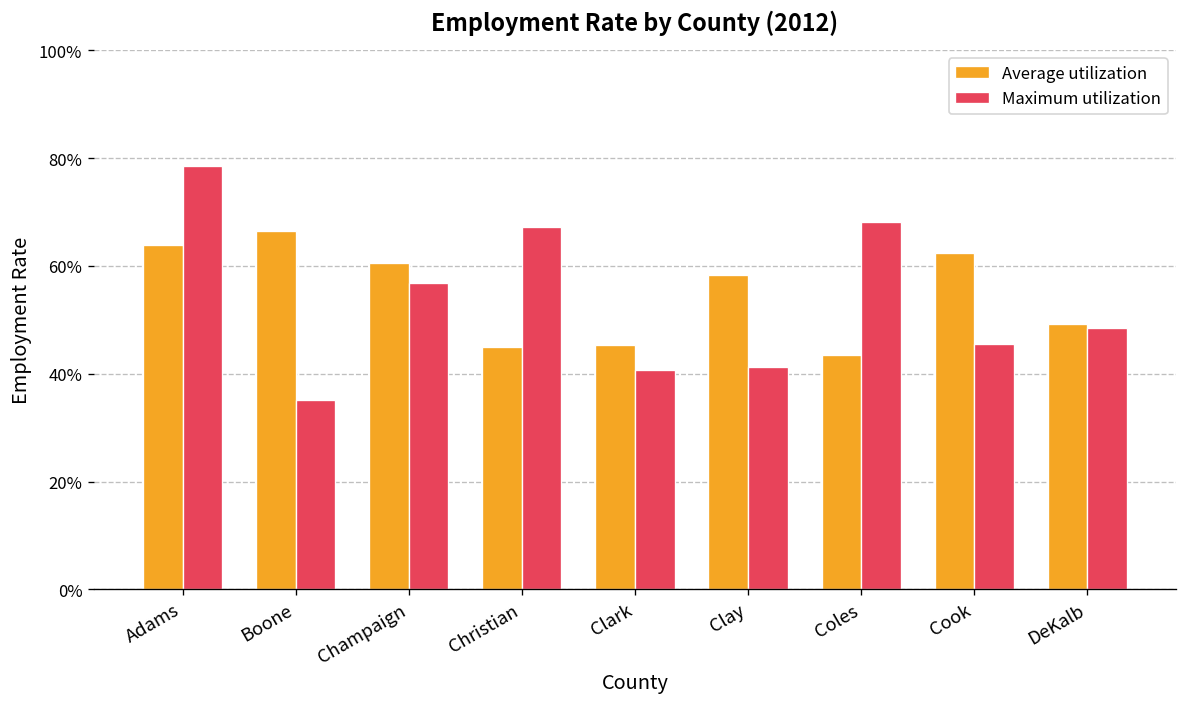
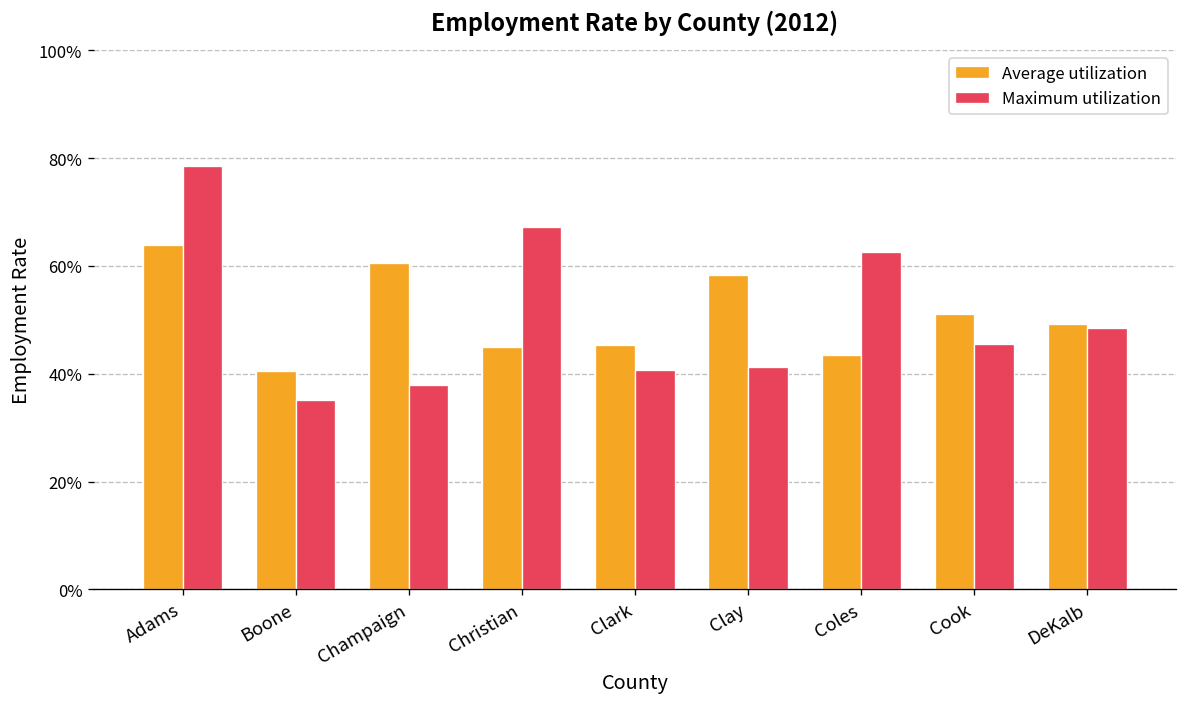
  {
    "Average utilization": {
      "Adams": "64%",
-     "Boone": "66%",
+     "Boone": "41%",
      "Champaign": "60%",
      "Christian": "45%",
      "Clark": "45%",
      "Clay": "58%",
      "Coles": "44%",
-     "Cook": "62%",
+     "Cook": "51%",
      "DeKalb": "49%"
    },
    "Maximum utilization": {
      "Adams": "79%",
      "Boone": "35%",
-     "Champaign": "57%",
+     "Champaign": "38%",
      "Christian": "67%",
      "Clark": "41%",
      "Clay": "41%",
-     "Coles": "68%",
+     "Coles": "62%",
      "Cook": "46%",
      "DeKalb": "48%"
    }
  }
